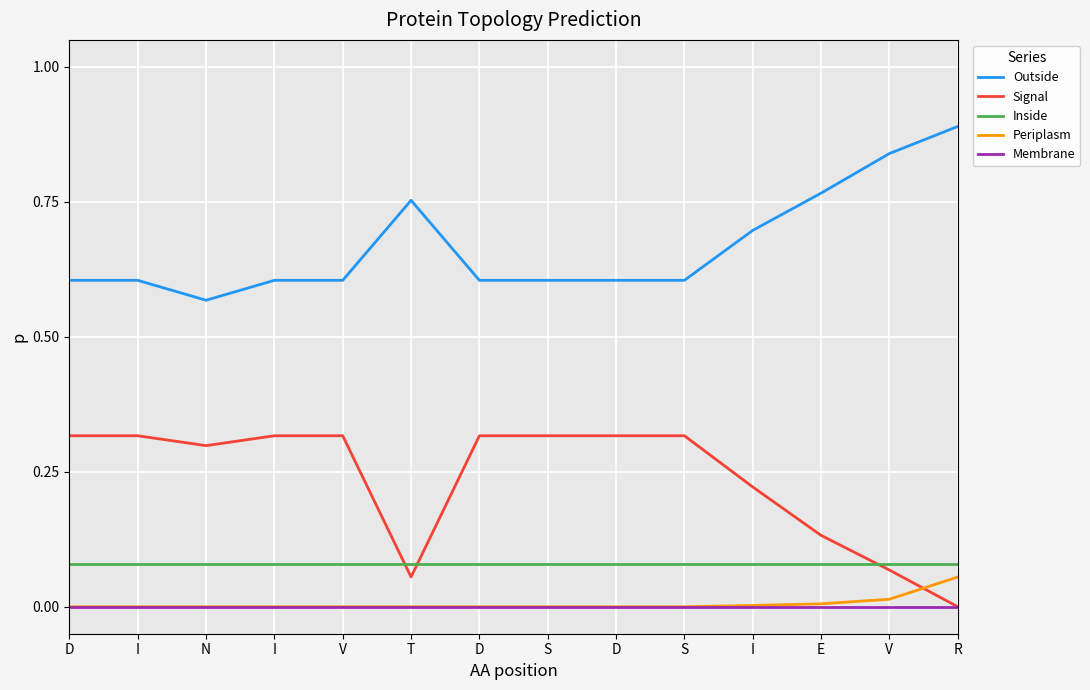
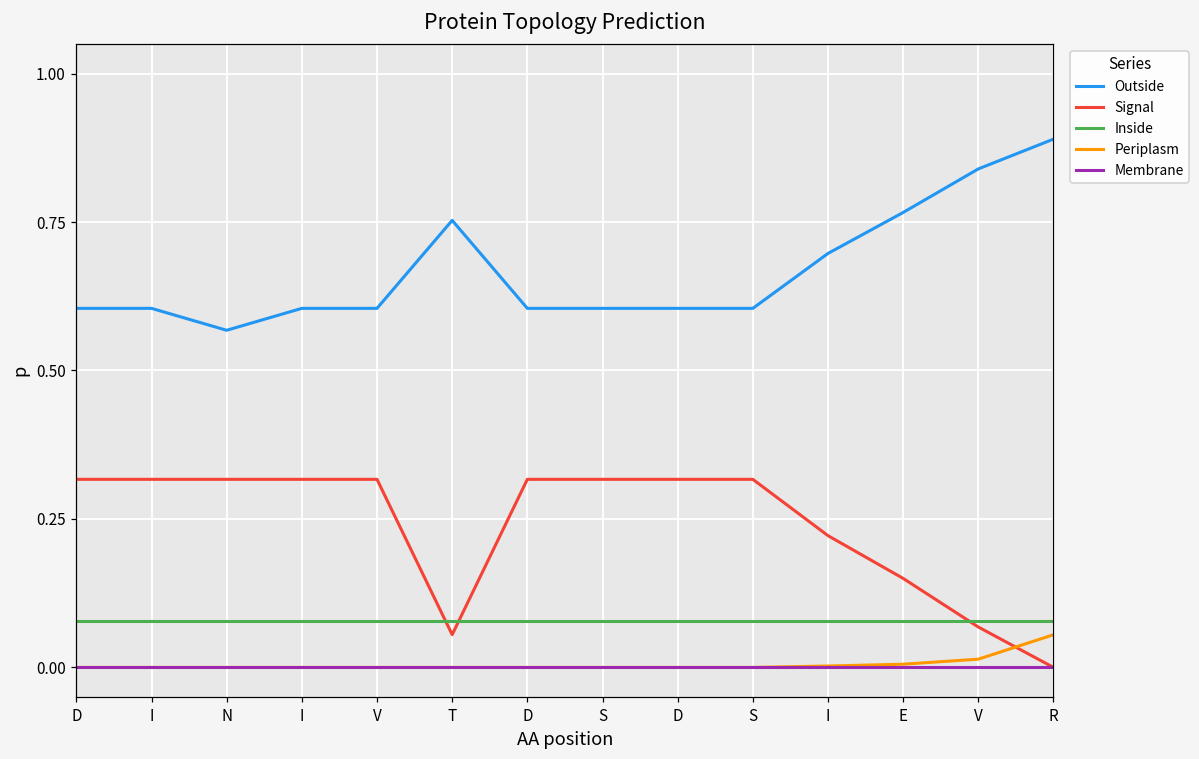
  {
    "Outside": {
      "N": 0.57,
      "T": 0.75,
      "E": 0.77,
      "R": 0.89
    },
    "Signal": {
-     "N": 0.30,
+     "N": 0.32,
      "T": 0.06,
-     "E": 0.13
+     "E": 0.15
    },
    "Inside": {
      "N": 0.08,
      "T": 0.08,
      "E": 0.08,
      "R": 0.08
    },
    "Periplasm": {
      "E": 0.01,
      "R": 0.06
    },
    "Membrane": {
      "E": 0.00
    }
  }
